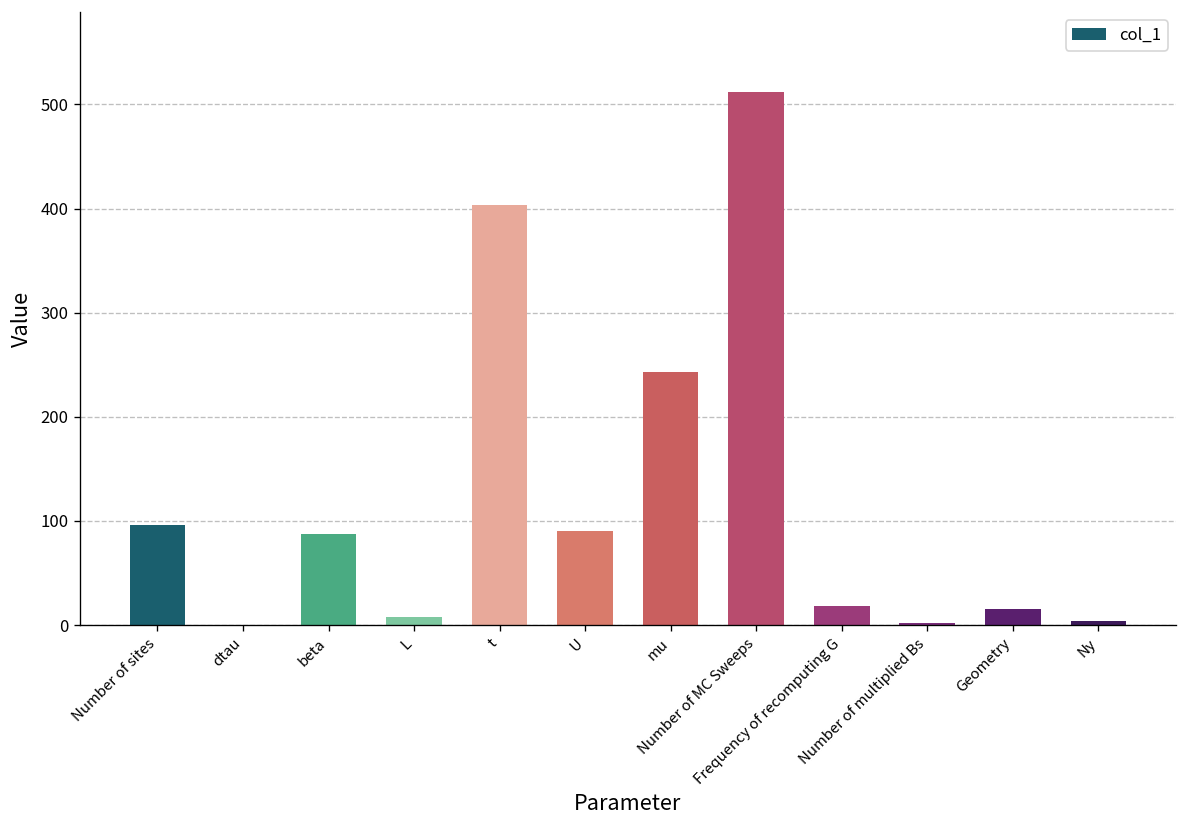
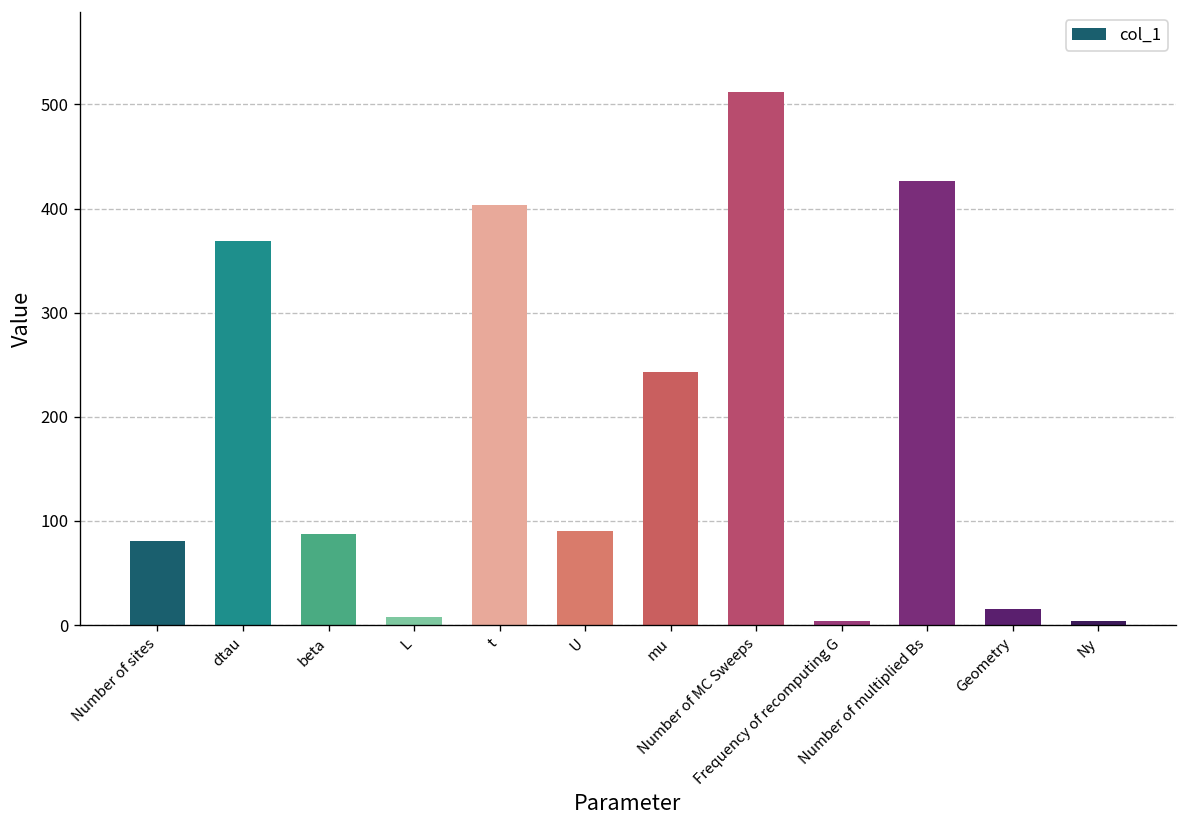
  {
-   "Number of sites": 100,
-   "dtau": 0,
+   "Number of sites": 80,
+   "dtau": 370,
    "beta": 90,
    "L": 10,
    "t": 400,
    "U": 90,
    "mu": 240,
    "Number of MC Sweeps": 510,
-   "Frequency of recomputing G": 20,
-   "Number of multiplied Bs": 0,
+   "Frequency of recomputing G": 0,
+   "Number of multiplied Bs": 430,
    "Geometry": 20,
    "Ny": 0
  }
